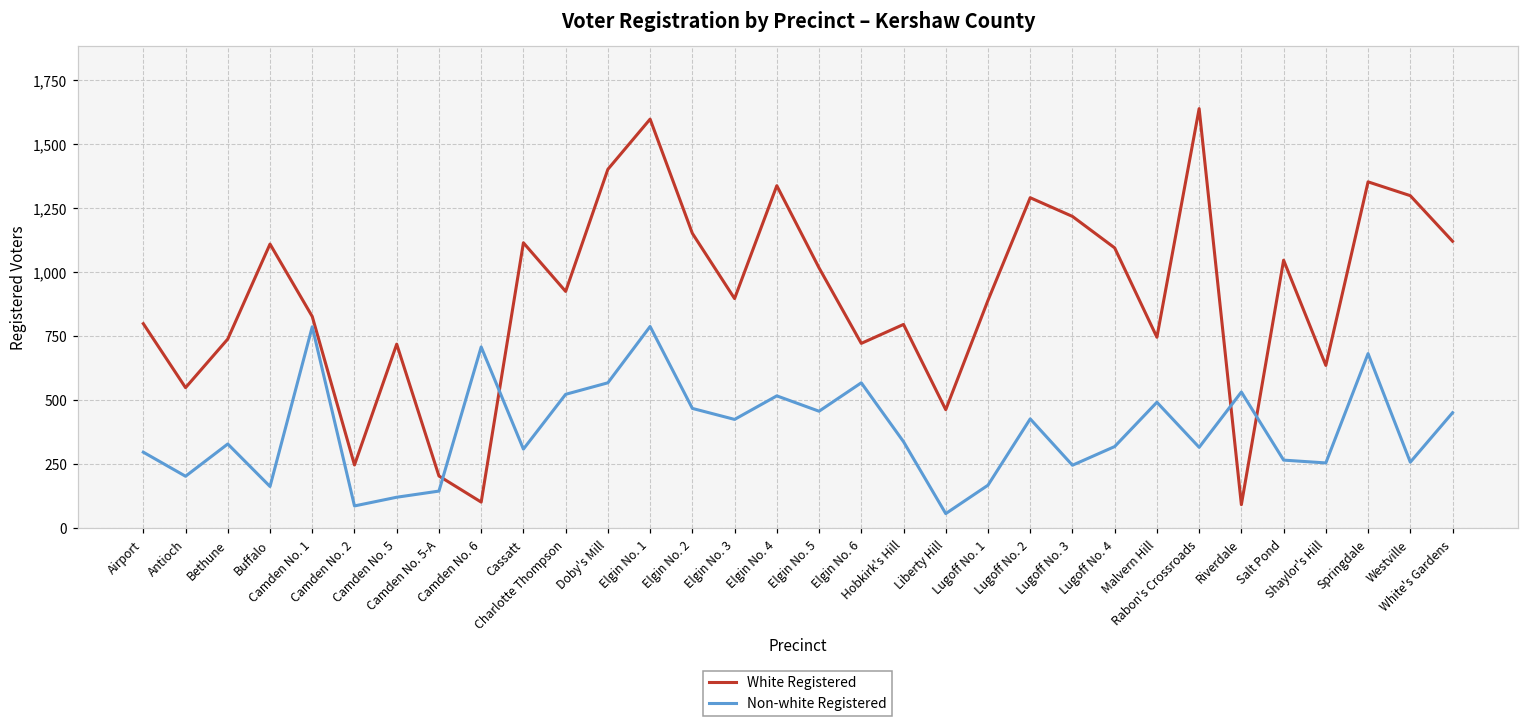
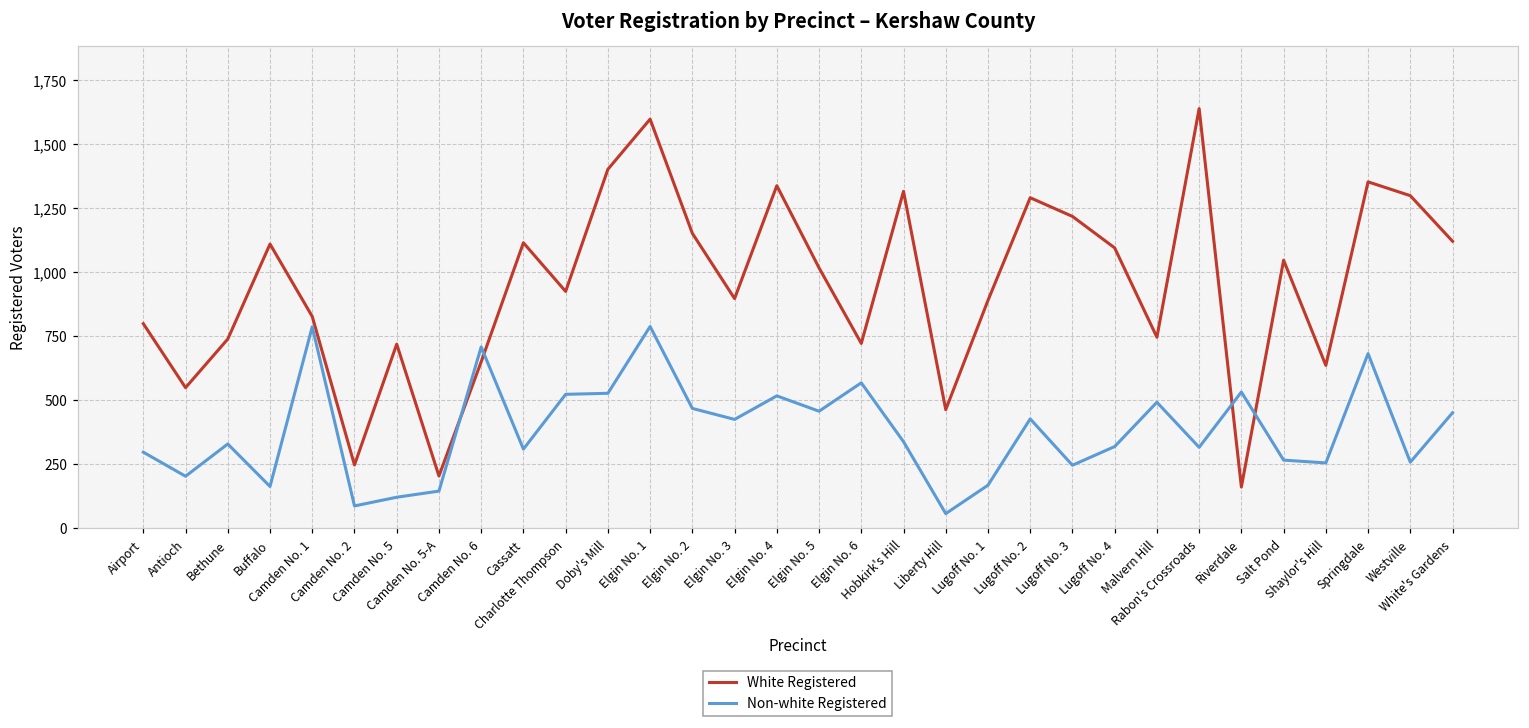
  {
    "White Registered": {
      "Airport": "800",
      "Antioch": "550",
      "Bethune": "740",
      "Buffalo": "1,110",
      "Camden No. 1": "830",
      "Camden No. 2": "250",
      "Camden No. 5": "720",
      "Camden No. 5-A": "210",
-     "Camden No. 6": "100",
+     "Camden No. 6": "650",
      "Cassatt": "1,120",
      "Charlotte Thompson": "930",
      "Doby's Mill": "1,400",
      "Elgin No. 1": "1,600",
      "Elgin No. 2": "1,150",
      "Elgin No. 3": "900",
      "Elgin No. 4": "1,340",
      "Elgin No. 5": "1,020",
      "Elgin No. 6": "720",
-     "Hobkirk's Hill": "800",
+     "Hobkirk's Hill": "1,320",
      "Liberty Hill": "460",
      "Lugoff No. 1": "890",
      "Lugoff No. 2": "1,290",
      "Lugoff No. 3": "1,220",
      "Lugoff No. 4": "1,100",
      "Malvern Hill": "750",
      "Rabon's Crossroads": "1,640",
-     "Riverdale": "90",
+     "Riverdale": "160",
      "Salt Pond": "1,050",
      "Shaylor's Hill": "640",
      "Springdale": "1,350",
      "Westville": "1,300",
      "White's Gardens": "1,120"
    },
    "Non-white Registered": {
      "Airport": "300",
      "Antioch": "200",
      "Bethune": "330",
      "Buffalo": "160",
      "Camden No. 1": "790",
      "Camden No. 2": "90",
      "Camden No. 5": "120",
      "Camden No. 5-A": "150",
      "Camden No. 6": "710",
      "Cassatt": "310",
      "Charlotte Thompson": "520",
-     "Doby's Mill": "570",
+     "Doby's Mill": "530",
      "Elgin No. 1": "790",
      "Elgin No. 2": "470",
      "Elgin No. 3": "430",
      "Elgin No. 4": "520",
      "Elgin No. 5": "460",
      "Elgin No. 6": "570",
      "Hobkirk's Hill": "340",
      "Liberty Hill": "60",
      "Lugoff No. 1": "170",
      "Lugoff No. 2": "430",
      "Lugoff No. 3": "250",
      "Lugoff No. 4": "320",
      "Malvern Hill": "490",
      "Rabon's Crossroads": "320",
      "Riverdale": "530",
      "Salt Pond": "270",
      "Shaylor's Hill": "260",
      "Springdale": "680",
      "Westville": "260",
      "White's Gardens": "450"
    }
  }
